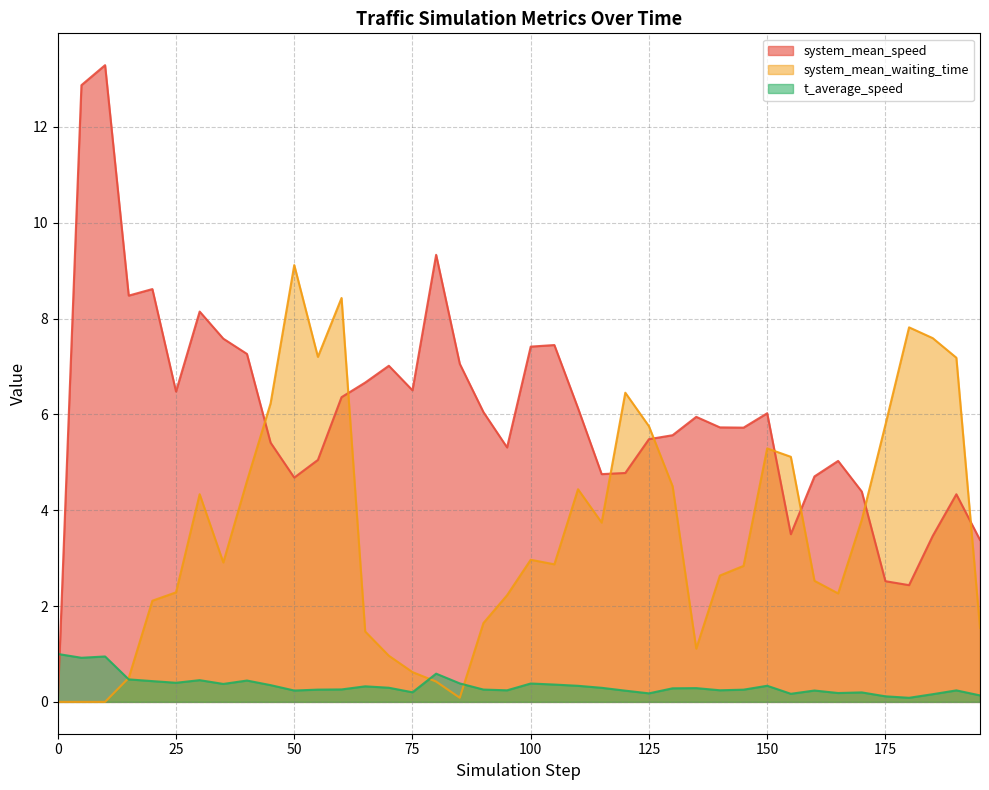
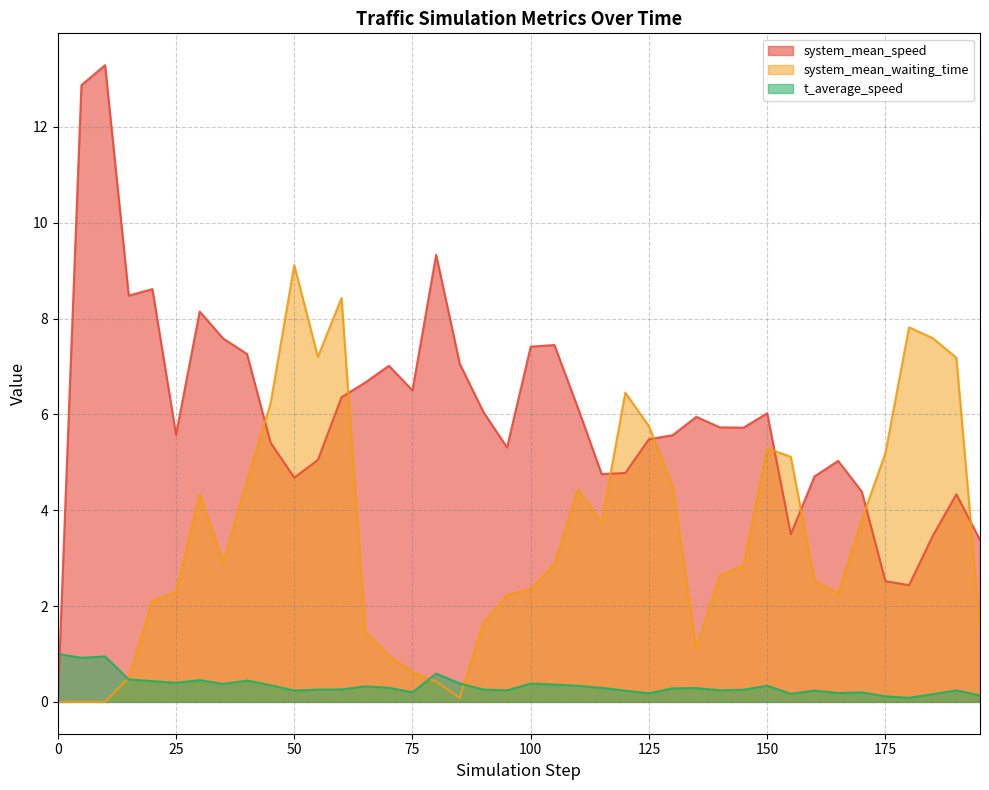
  {
    "system_mean_speed": {
-     "25": 6.5,
+     "25": 5.6,
      "50": 4.7,
      "75": 6.5,
      "100": 7.4,
      "125": 5.5,
      "150": 6.0,
      "175": 2.5
    },
    "system_mean_waiting_time": {
      "25": 2.3,
      "50": 9.1,
      "75": 0.6,
-     "100": 3.0,
+     "100": 2.4,
      "125": 5.8,
      "150": 5.3,
-     "175": 5.8
+     "175": 5.2
    },
    "t_average_speed": {
      "0": 1.0,
      "25": 0.4,
      "50": 0.2,
      "75": 0.2,
      "100": 0.4,
      "125": 0.2,
      "150": 0.3,
      "175": 0.1
    }
  }
